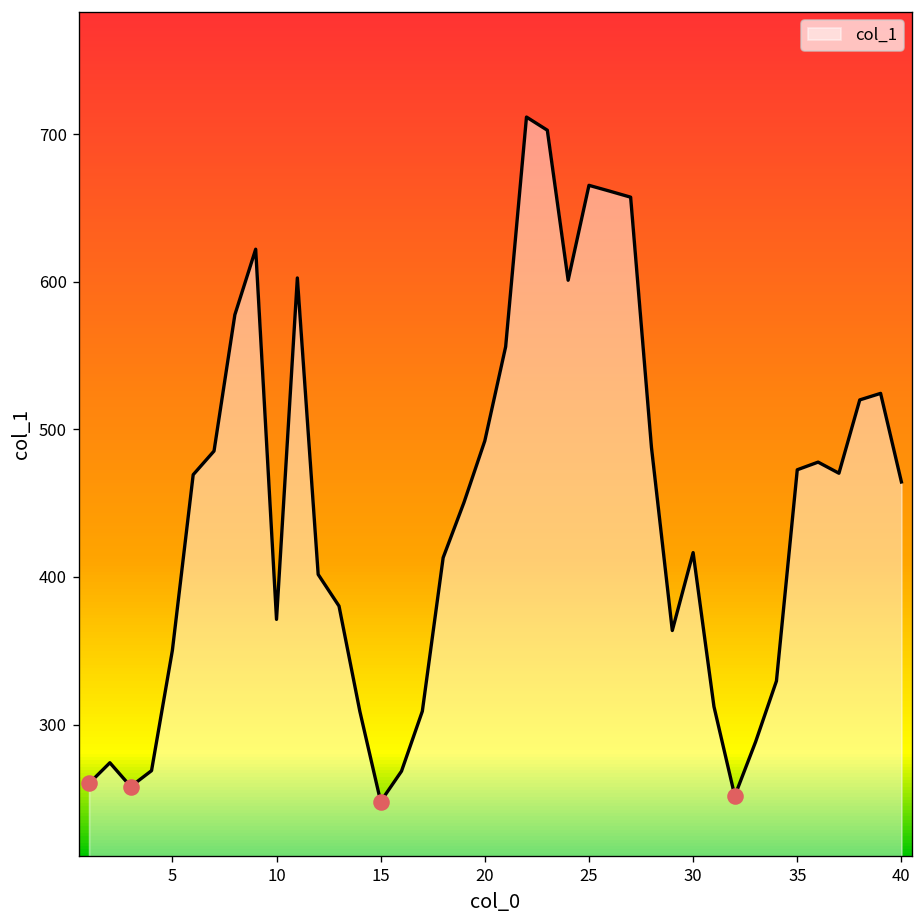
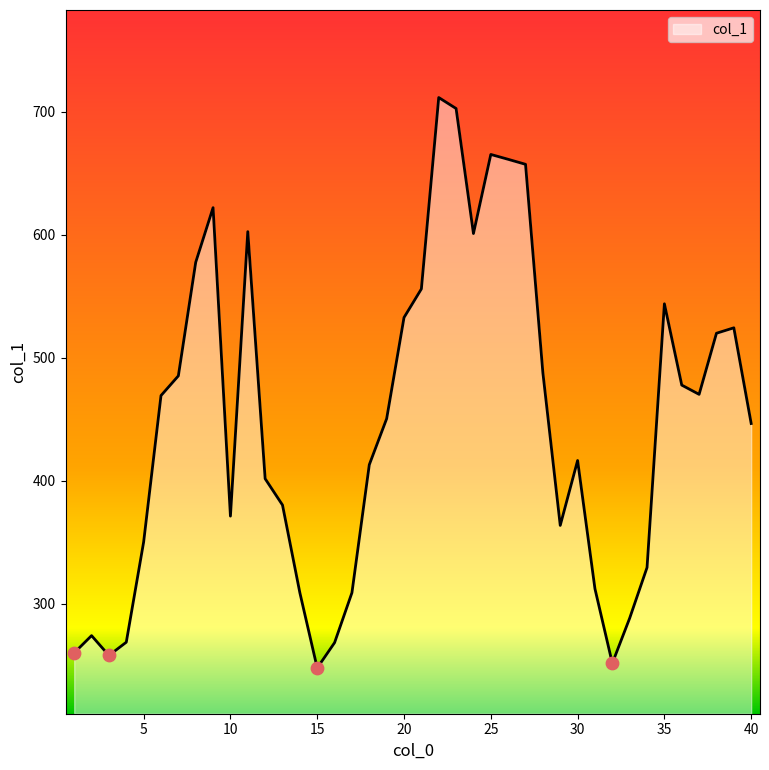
  {
    "col_1": {
      "5": 350,
      "10": 371,
-     "20": 492,
+     "20": 533,
      "25": 665,
      "30": 417,
-     "35": 473,
-     "40": 464
+     "35": 544,
+     "40": 447
    }
  }
